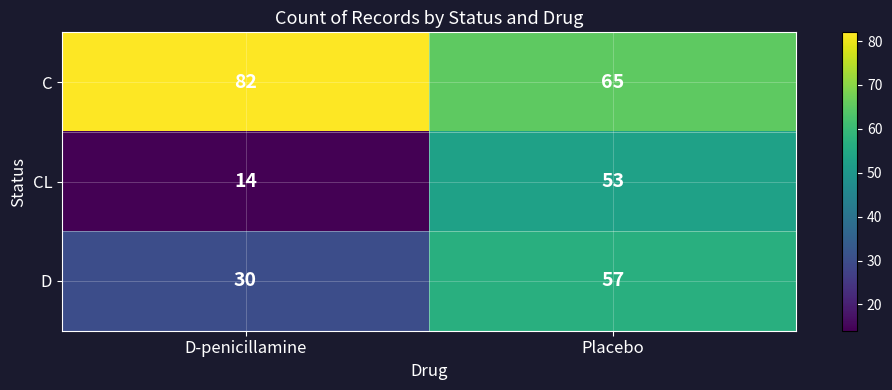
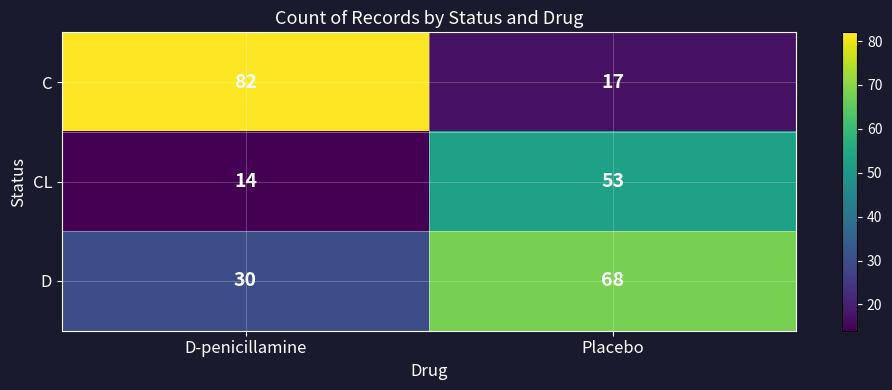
  {
    "C": {
      "D-penicillamine": 82,
-     "Placebo": 65
+     "Placebo": 17
    },
    "CL": {
      "D-penicillamine": 14,
      "Placebo": 53
    },
    "D": {
      "D-penicillamine": 30,
-     "Placebo": 57
+     "Placebo": 68
    }
  }
